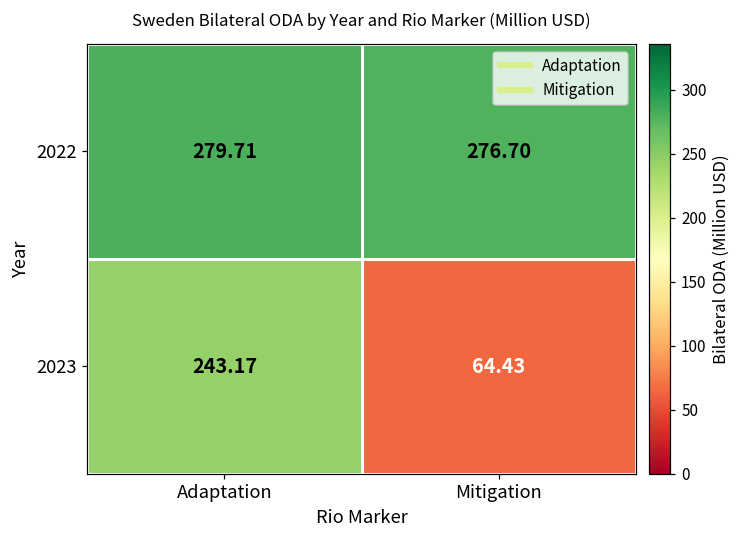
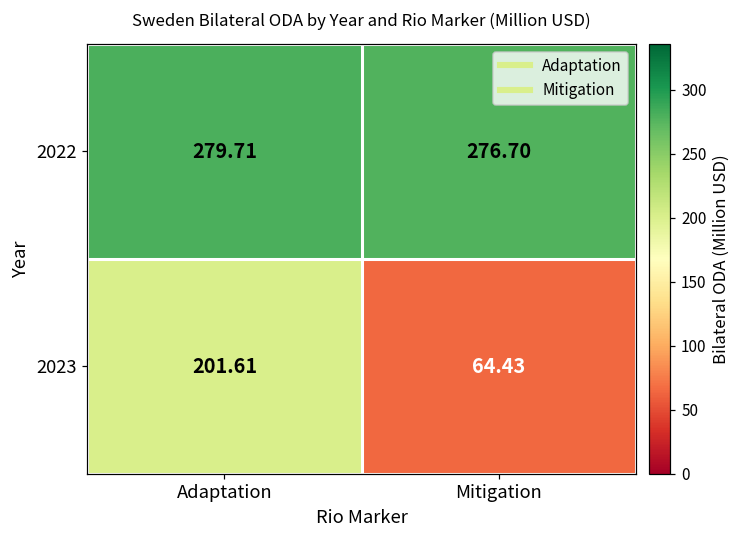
  {
    "2022": {
      "Adaptation": 279.71,
      "Mitigation": 276.70
    },
    "2023": {
-     "Adaptation": 243.17,
+     "Adaptation": 201.61,
      "Mitigation": 64.43
    }
  }
